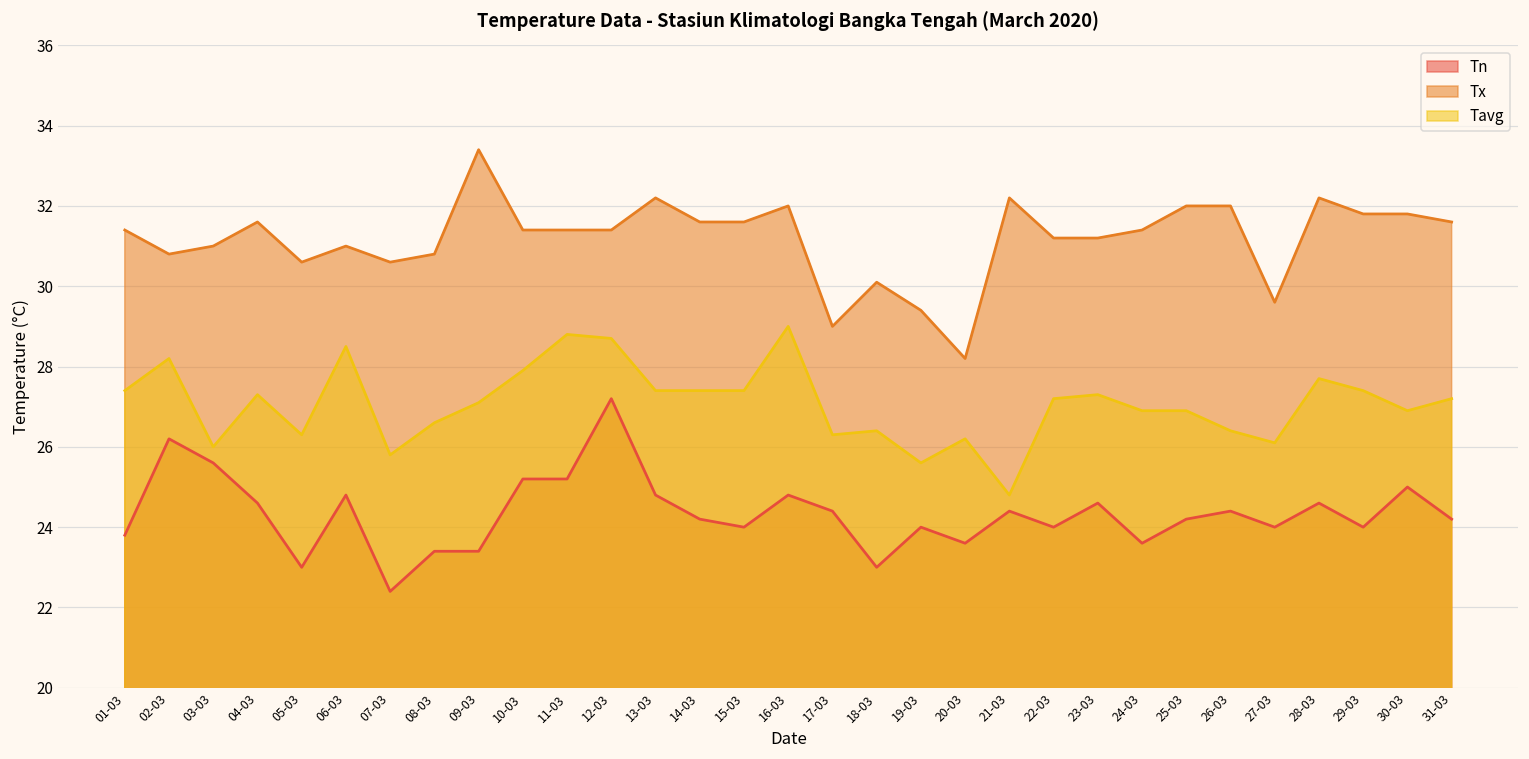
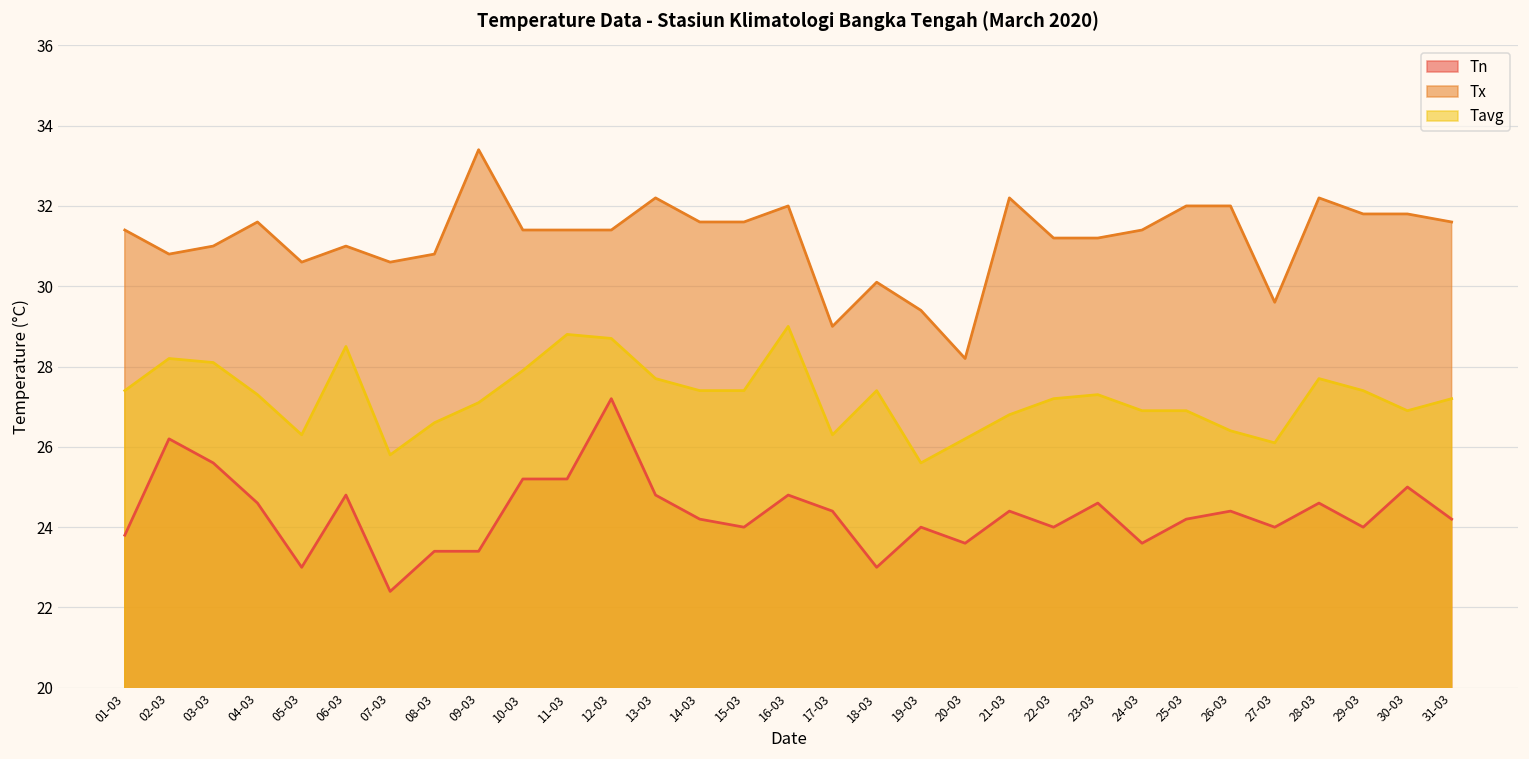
  {
    "Tavg": {
      "01-03": 27.4,
      "02-03": 28.2,
-     "03-03": 26.0,
+     "03-03": 28.1,
      "04-03": 27.3,
      "05-03": 26.3,
      "06-03": 28.5,
      "07-03": 25.8,
      "08-03": 26.6,
      "09-03": 27.1,
      "10-03": 27.9,
      "11-03": 28.8,
      "12-03": 28.7,
-     "13-03": 27.4,
+     "13-03": 27.7,
      "14-03": 27.4,
      "15-03": 27.4,
      "16-03": 29.0,
      "17-03": 26.3,
-     "18-03": 26.4,
+     "18-03": 27.4,
      "19-03": 25.6,
      "20-03": 26.2,
-     "21-03": 24.8,
+     "21-03": 26.8,
      "22-03": 27.2,
      "23-03": 27.3,
      "24-03": 26.9,
      "25-03": 26.9,
      "26-03": 26.4,
      "27-03": 26.1,
      "28-03": 27.7,
      "29-03": 27.4,
      "30-03": 26.9,
      "31-03": 27.2
    }
  }
